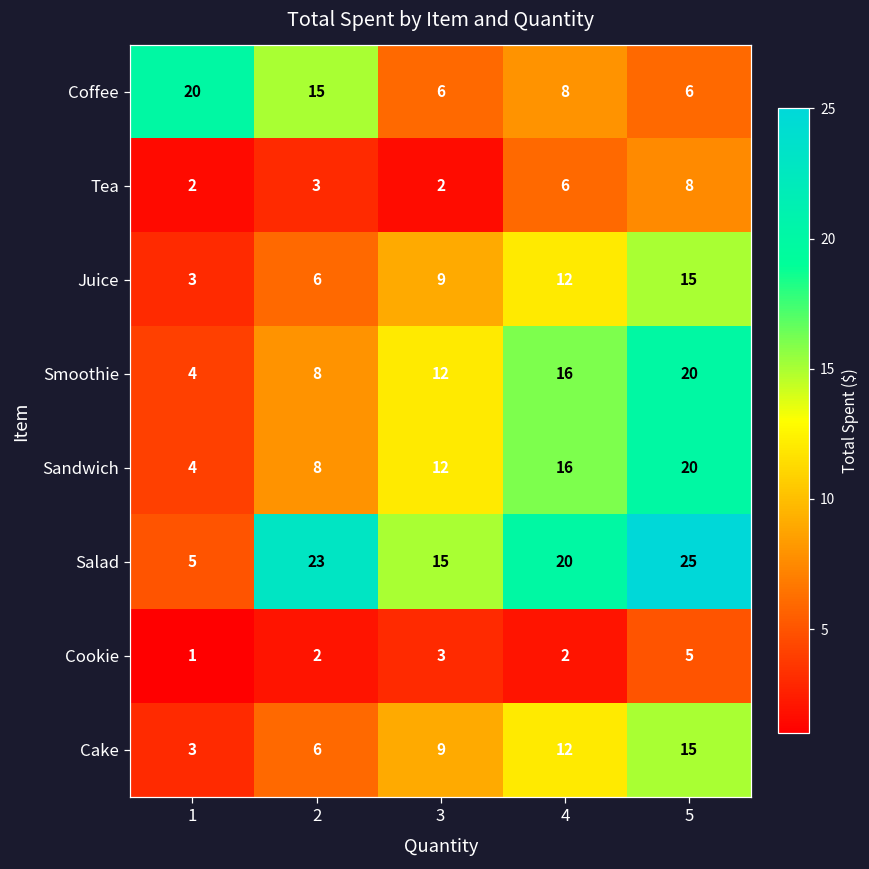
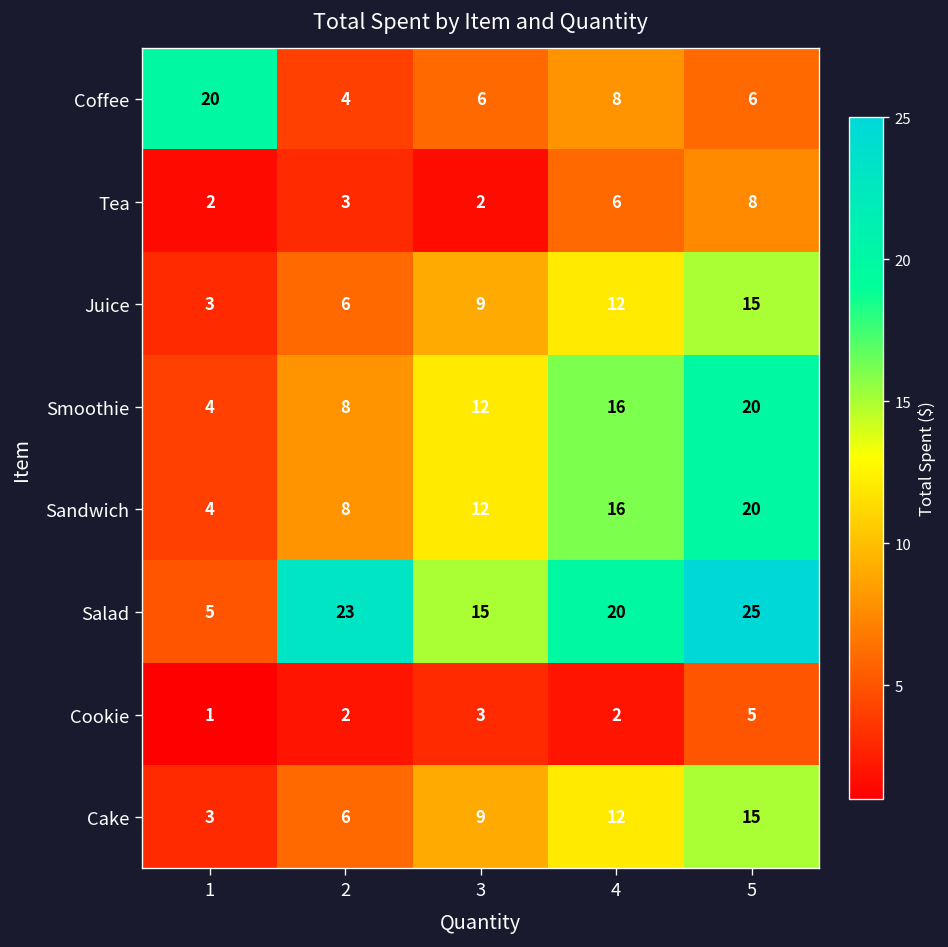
  {
    "Coffee": {
      "1": 20,
-     "2": 15,
+     "2": 4,
      "3": 6,
      "4": 8,
      "5": 6
    },
    "Tea": {
      "1": 2,
      "2": 3,
      "3": 2,
      "4": 6,
      "5": 8
    },
    "Juice": {
      "1": 3,
      "2": 6,
      "3": 9,
      "4": 12,
      "5": 15
    },
    "Smoothie": {
      "1": 4,
      "2": 8,
      "3": 12,
      "4": 16,
      "5": 20
    },
    "Sandwich": {
      "1": 4,
      "2": 8,
      "3": 12,
      "4": 16,
      "5": 20
    },
    "Salad": {
      "1": 5,
      "2": 23,
      "3": 15,
      "4": 20,
      "5": 25
    },
    "Cookie": {
      "1": 1,
      "2": 2,
      "3": 3,
      "4": 2,
      "5": 5
    },
    "Cake": {
      "1": 3,
      "2": 6,
      "3": 9,
      "4": 12,
      "5": 15
    }
  }
